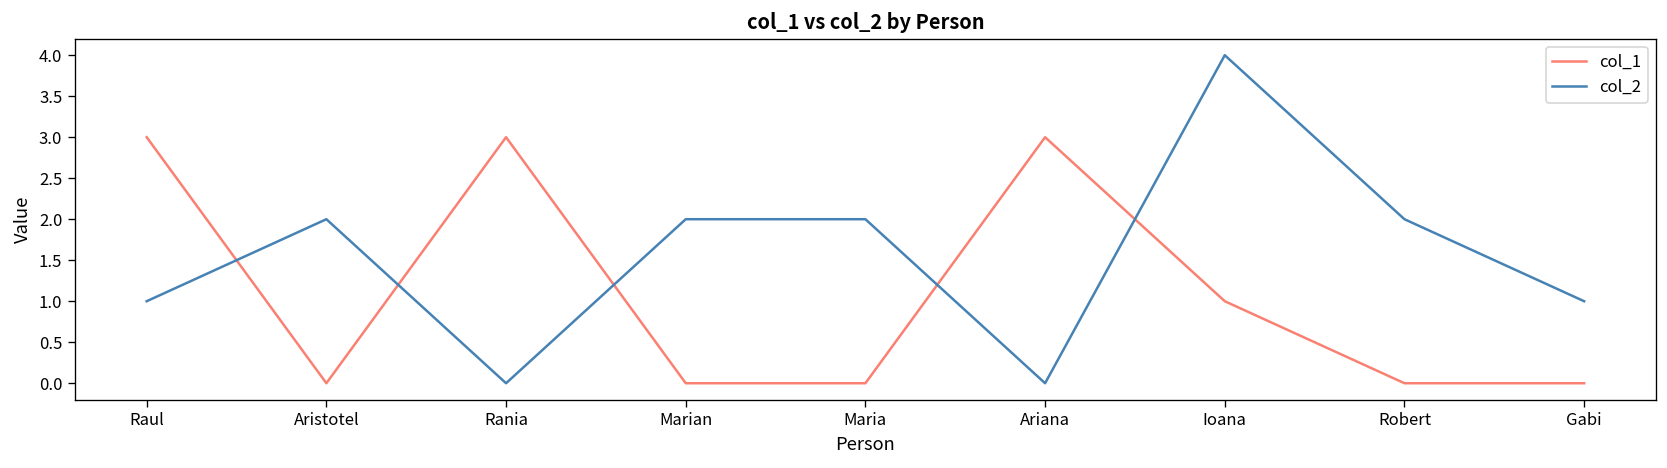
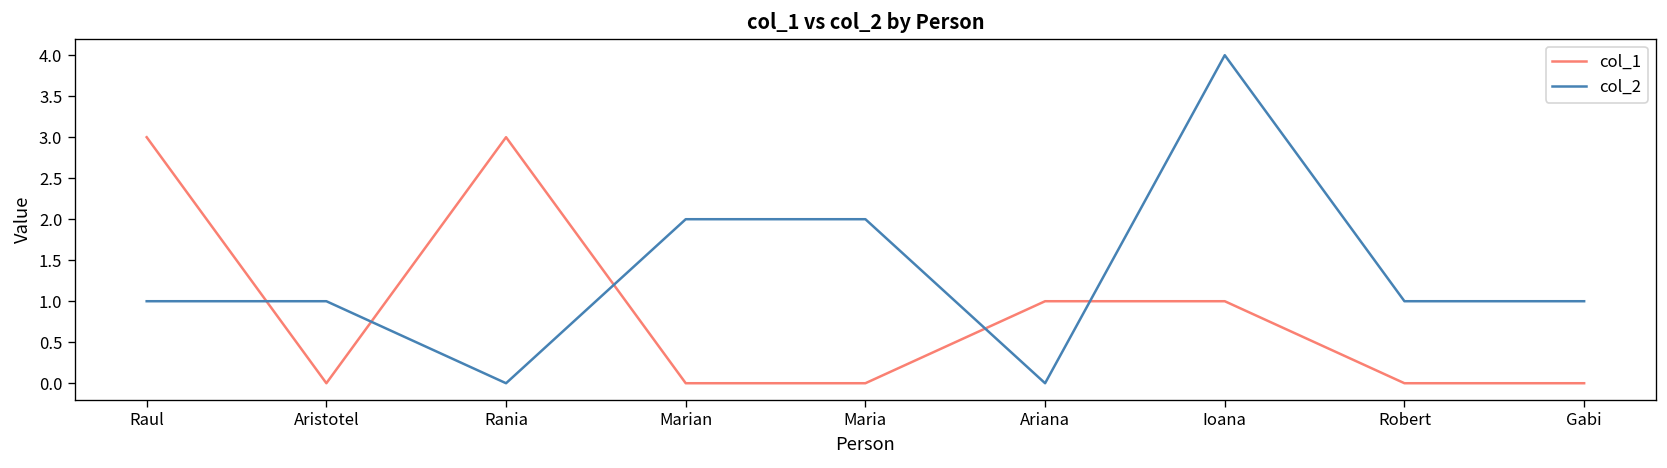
  {
    "col_1": {
      "Raul": 3,
      "Aristotel": 0,
      "Rania": 3,
      "Marian": 0,
      "Maria": 0,
-     "Ariana": 3,
+     "Ariana": 1,
      "Ioana": 1,
      "Robert": 0,
      "Gabi": 0
    },
    "col_2": {
      "Raul": 1,
-     "Aristotel": 2,
+     "Aristotel": 1,
      "Rania": 0,
      "Marian": 2,
      "Maria": 2,
      "Ariana": 0,
      "Ioana": 4,
-     "Robert": 2,
+     "Robert": 1,
      "Gabi": 1
    }
  }
